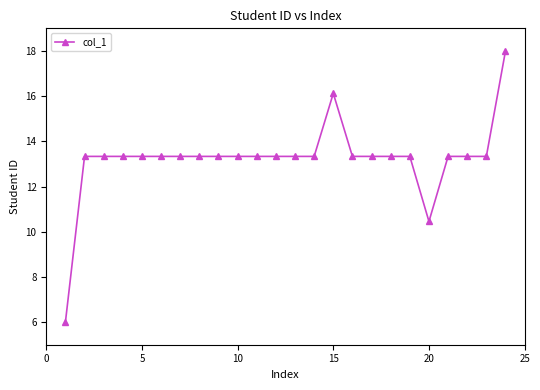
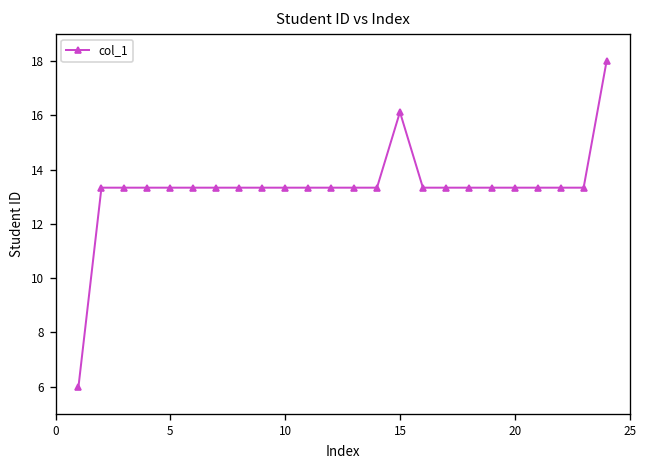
  {
    "5": 13.3,
    "10": 13.3,
    "15": 16.1,
-   "20": 10.5
+   "20": 13.3
  }
